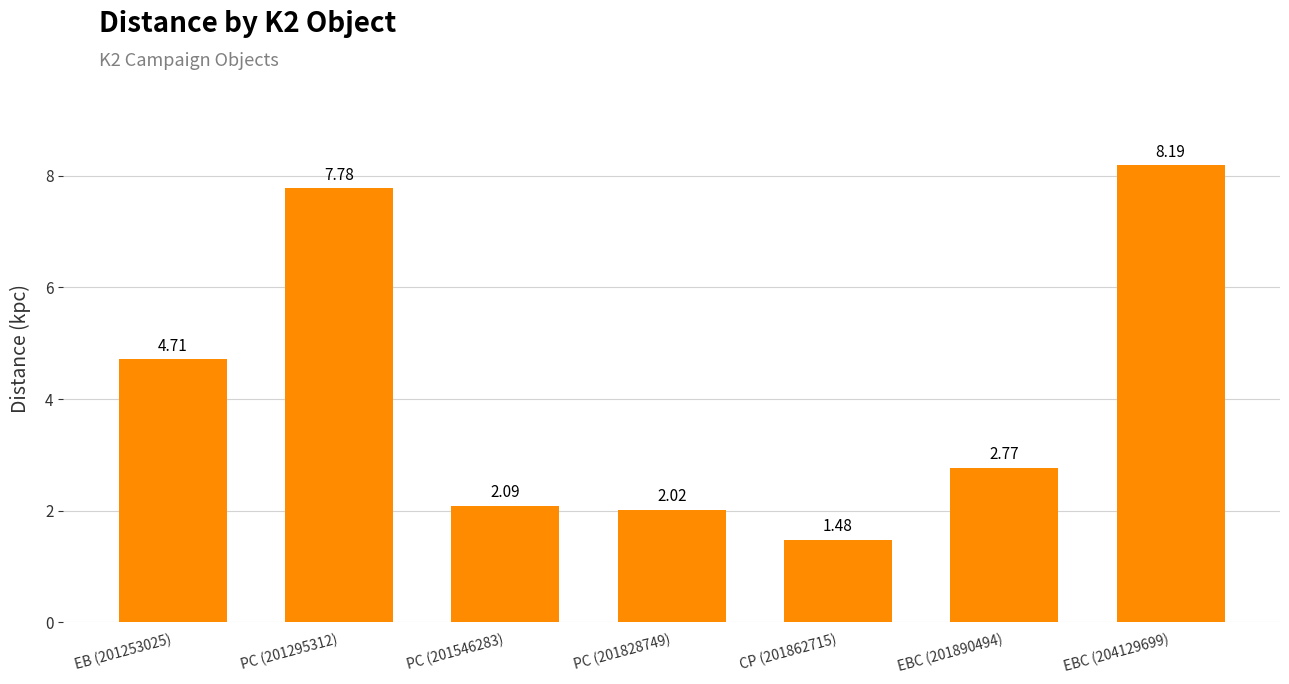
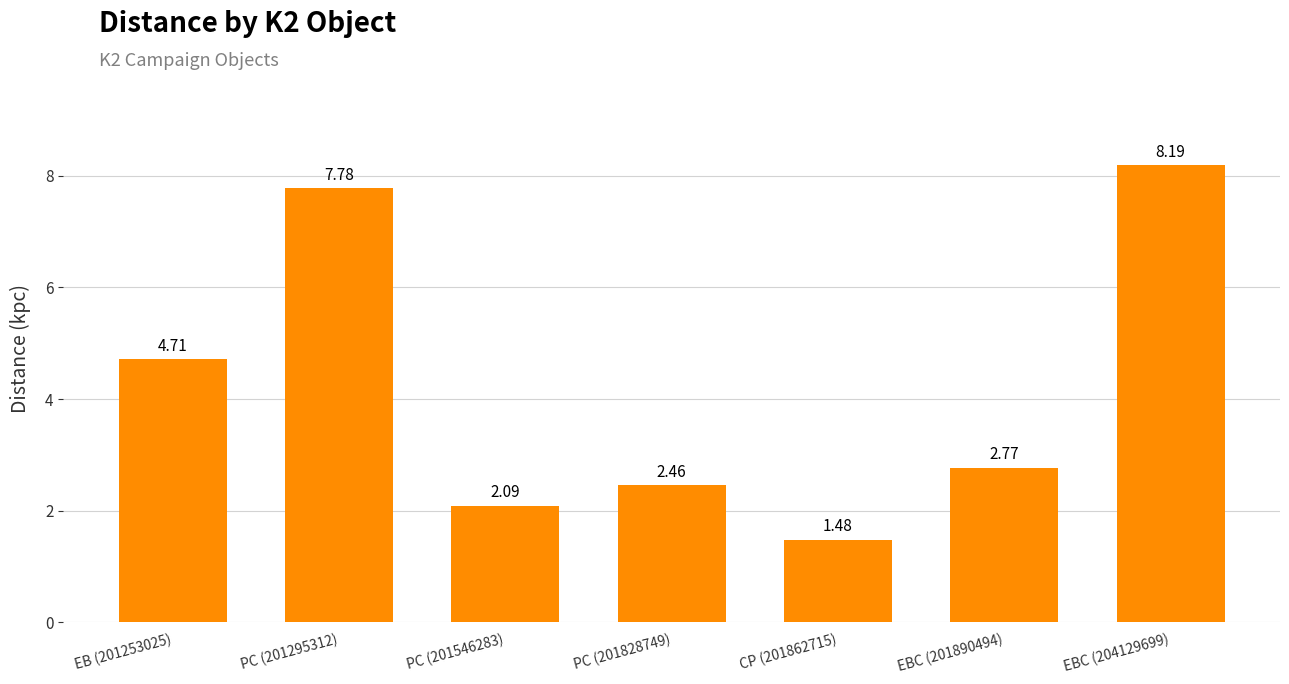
  {
    "EB (201253025)": 4.71,
    "PC (201295312)": 7.78,
    "PC (201546283)": 2.09,
-   "PC (201828749)": 2.02,
+   "PC (201828749)": 2.46,
    "CP (201862715)": 1.48,
    "EBC (201890494)": 2.77,
    "EBC (204129699)": 8.19
  }
